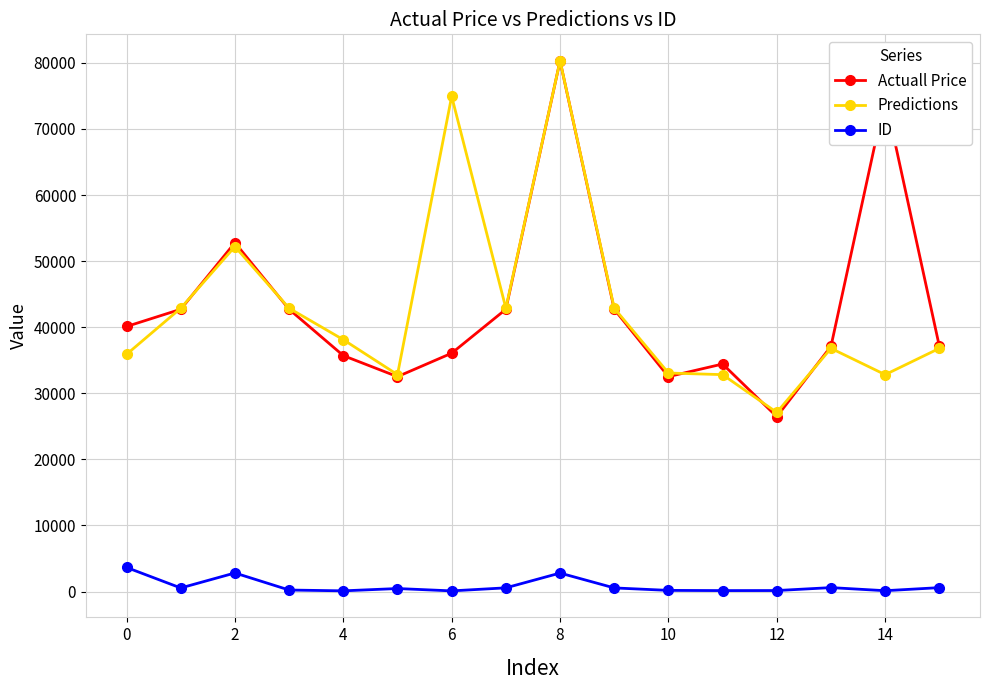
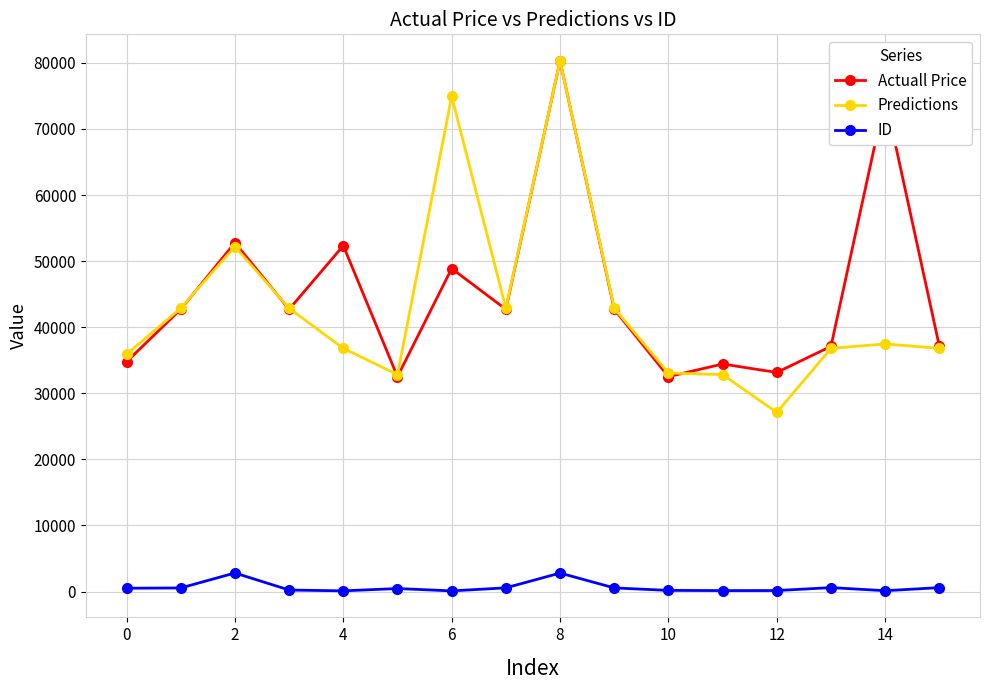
  {
    "Actuall Price": {
-     "0": 40000,
+     "0": 35000,
      "2": 53000,
-     "4": 36000,
-     "6": 36000,
+     "4": 52000,
+     "6": 49000,
      "10": 33000,
-     "12": 26000
+     "12": 33000
    },
    "Predictions": {
      "0": 36000,
      "2": 52000,
-     "4": 38000,
+     "4": 37000,
      "6": 75000,
      "10": 33000,
      "12": 27000,
-     "14": 33000
+     "14": 37000
    },
    "ID": {
-     "0": 4000,
+     "0": 1000,
      "2": 3000,
      "4": 0,
      "6": 0,
      "8": 3000,
      "10": 0,
      "12": 0,
      "14": 0
    }
  }
